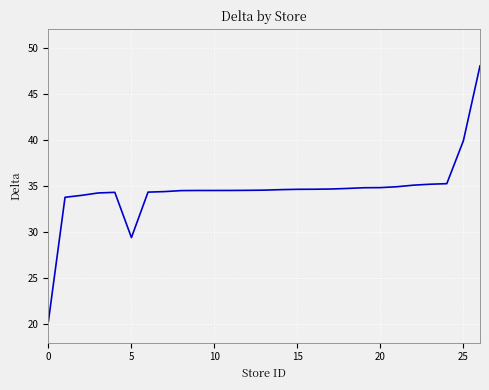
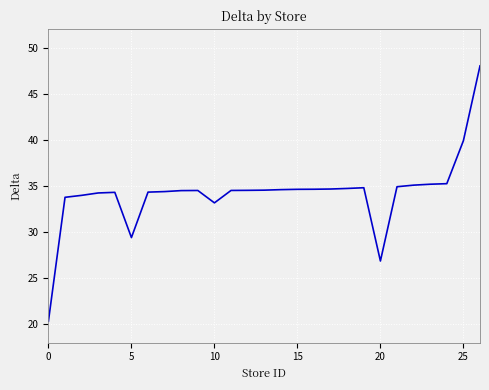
  {
    "0": 20,
    "5": 29,
-   "10": 34,
+   "10": 33,
    "15": 35,
-   "20": 35,
+   "20": 27,
    "25": 40
  }
